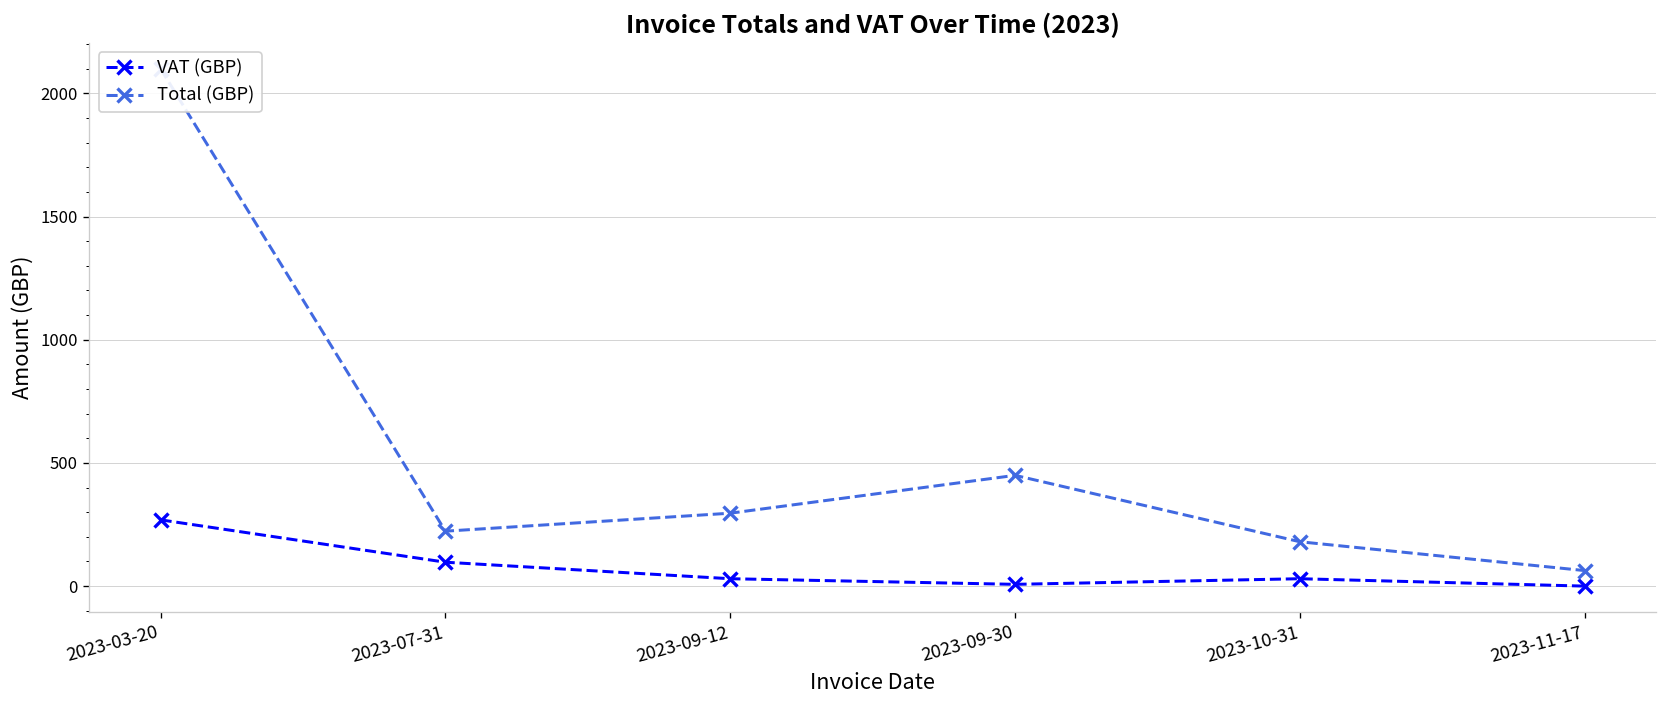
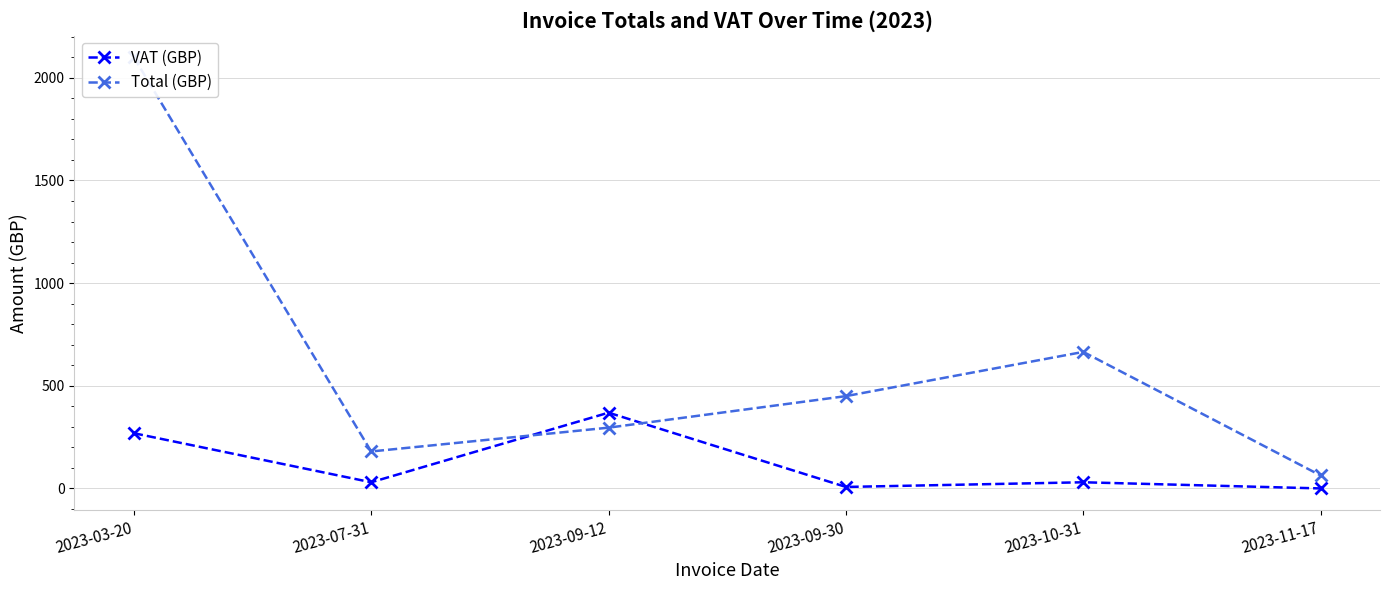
  {
    "VAT (GBP)": {
      "2023-03-20": 270,
-     "2023-07-31": 100,
-     "2023-09-12": 30,
+     "2023-07-31": 30,
+     "2023-09-12": 370,
      "2023-09-30": 10,
      "2023-10-31": 30,
      "2023-11-17": 0
    },
    "Total (GBP)": {
-     "2023-07-31": 220,
+     "2023-07-31": 180,
      "2023-09-12": 300,
      "2023-09-30": 450,
-     "2023-10-31": 180,
+     "2023-10-31": 670,
      "2023-11-17": 60
    }
  }
